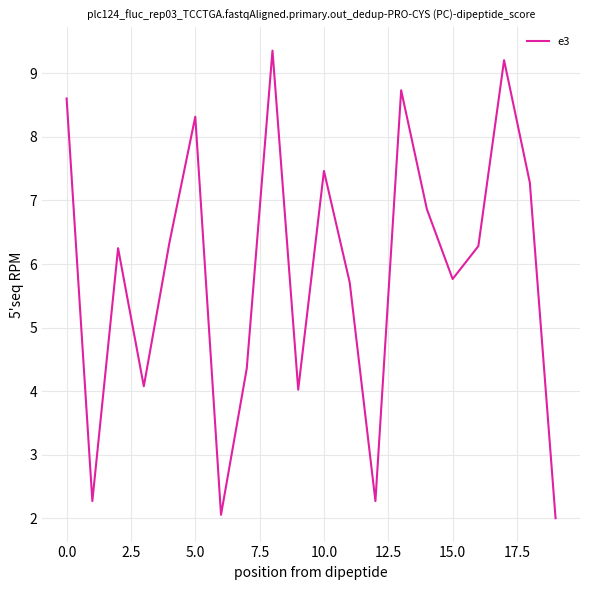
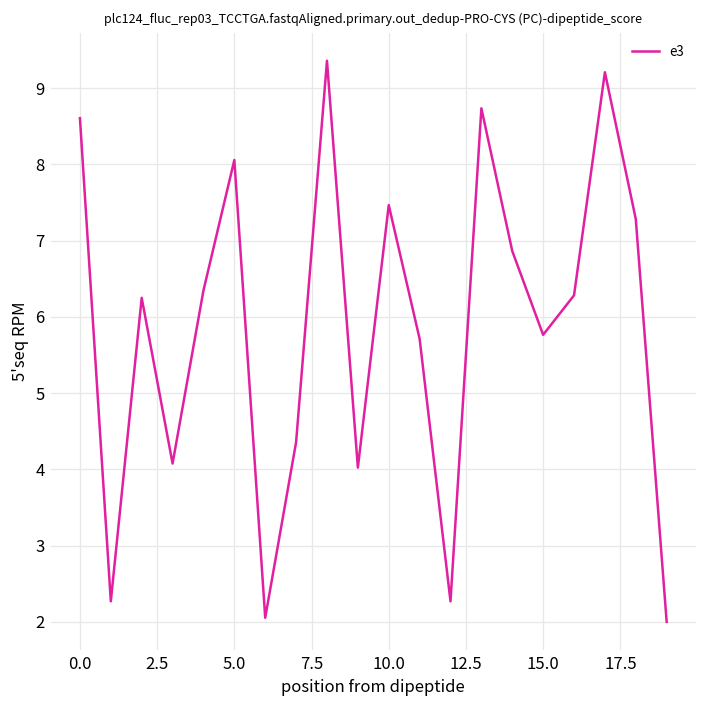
  {
    "0.0": 8.6,
-   "5.0": 8.3,
+   "5.0": 8.1,
    "10.0": 7.5,
    "15.0": 5.8
  }
